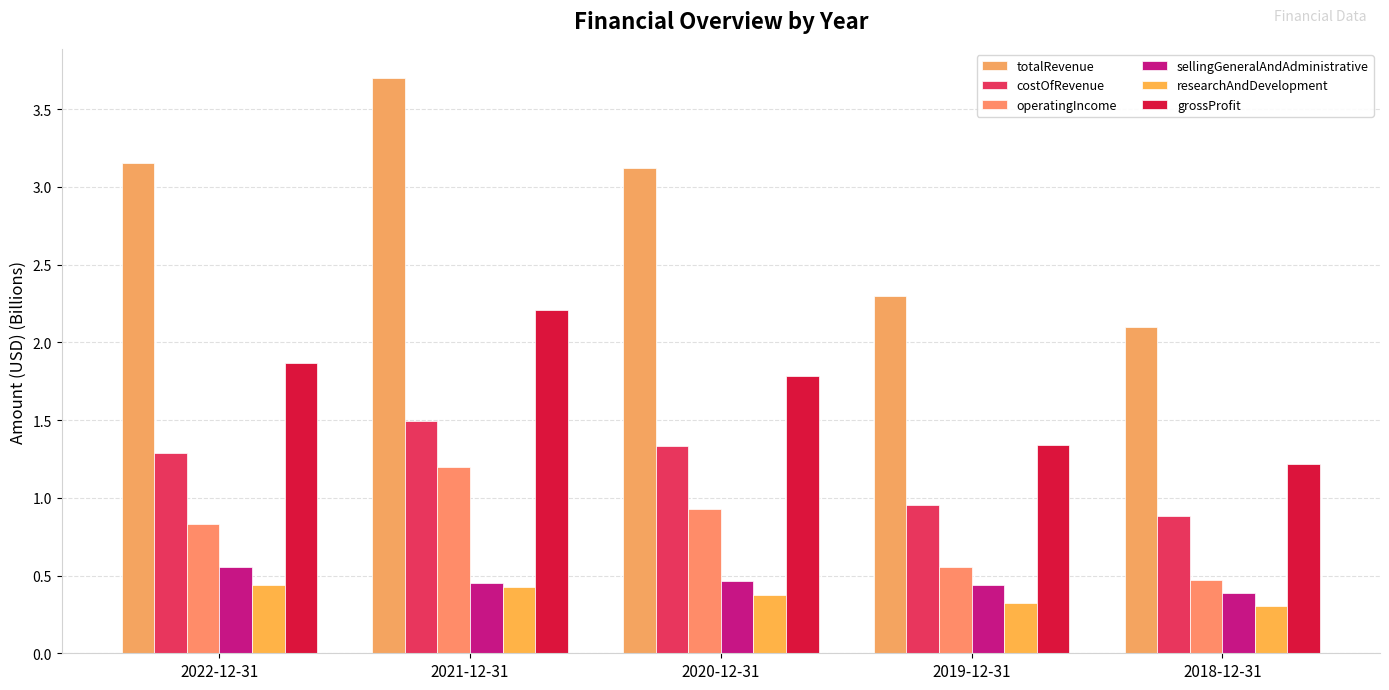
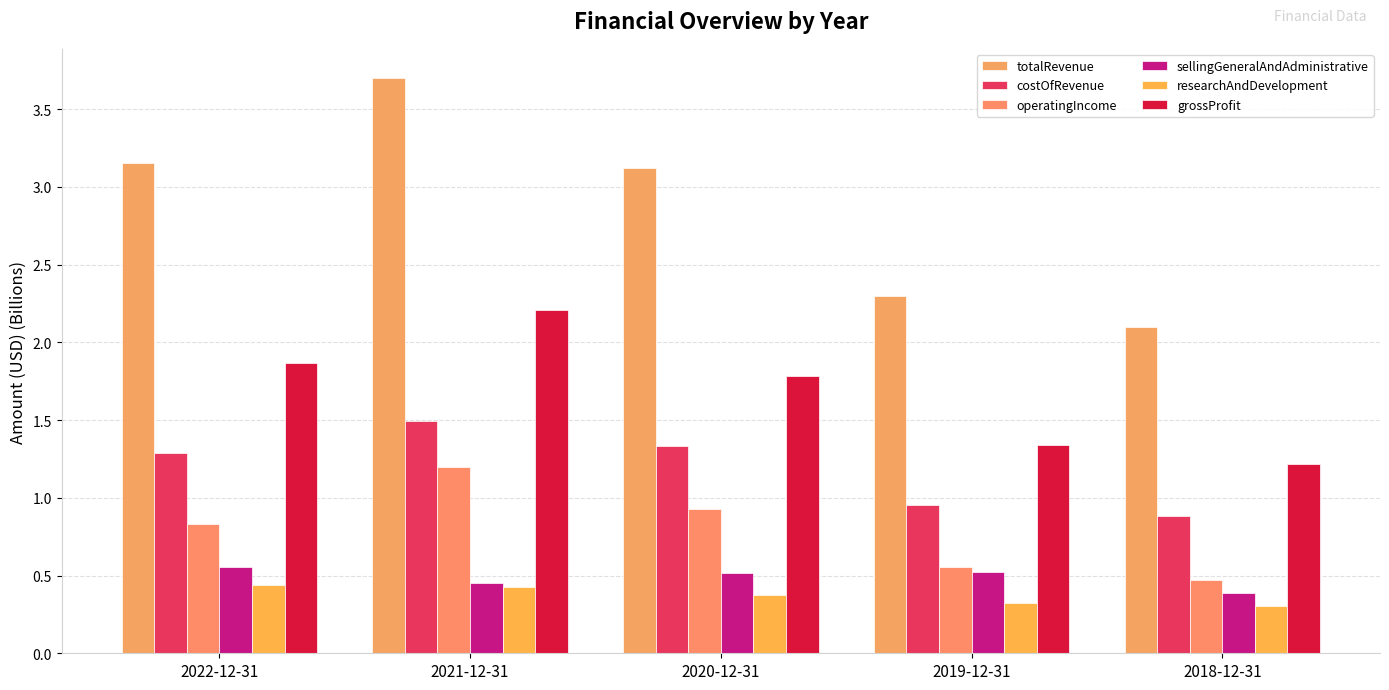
  {
    "sellingGeneralAndAdministrative": {
      "2022-12-31": 0.56,
      "2021-12-31": 0.45,
-     "2020-12-31": 0.46,
-     "2019-12-31": 0.44,
+     "2020-12-31": 0.52,
+     "2019-12-31": 0.52,
      "2018-12-31": 0.39
    }
  }
